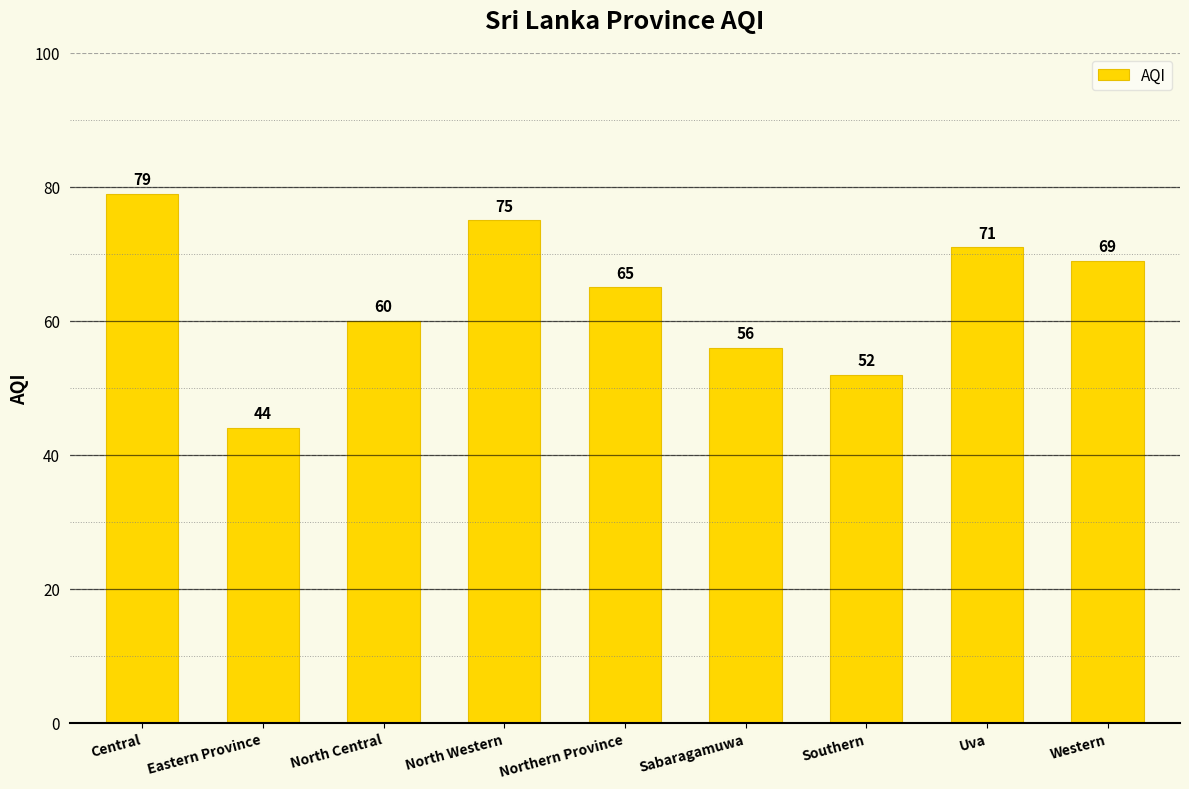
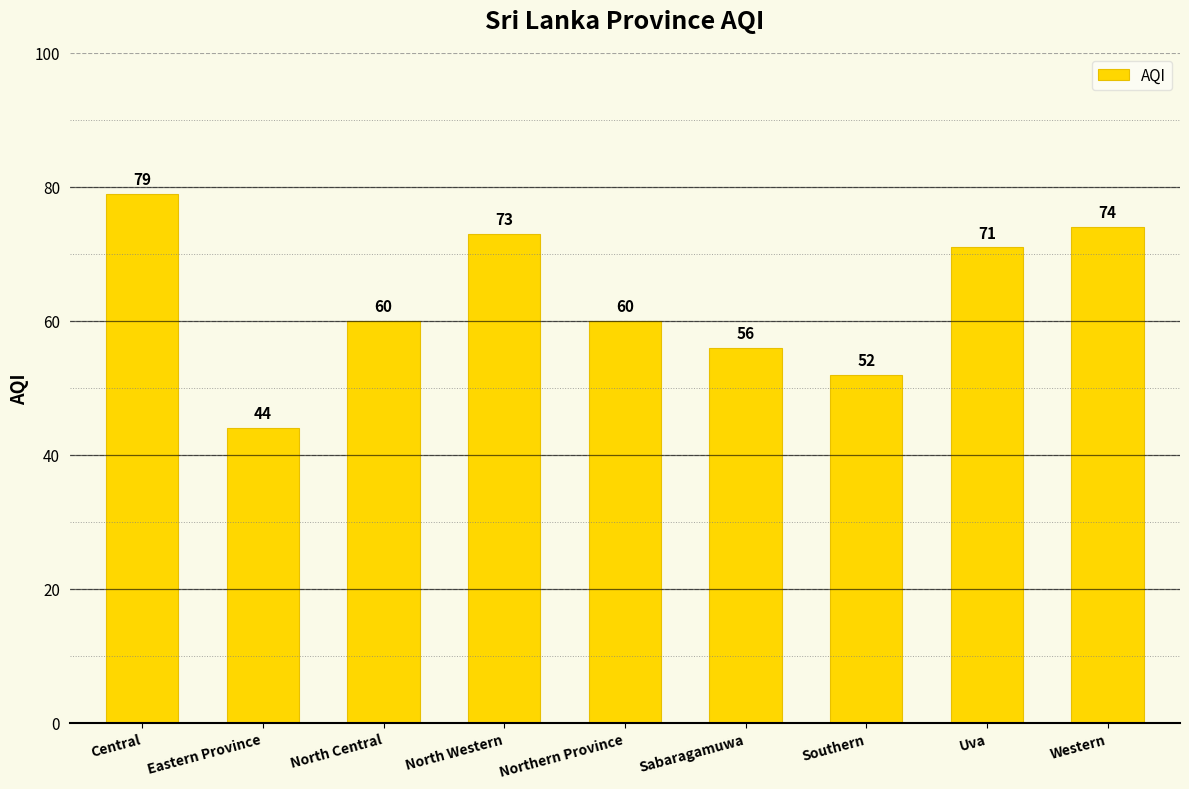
  {
    "Central": 79,
    "Eastern Province": 44,
    "North Central": 60,
-   "North Western": 75,
-   "Northern Province": 65,
+   "North Western": 73,
+   "Northern Province": 60,
    "Sabaragamuwa": 56,
    "Southern": 52,
    "Uva": 71,
-   "Western": 69
+   "Western": 74
  }
